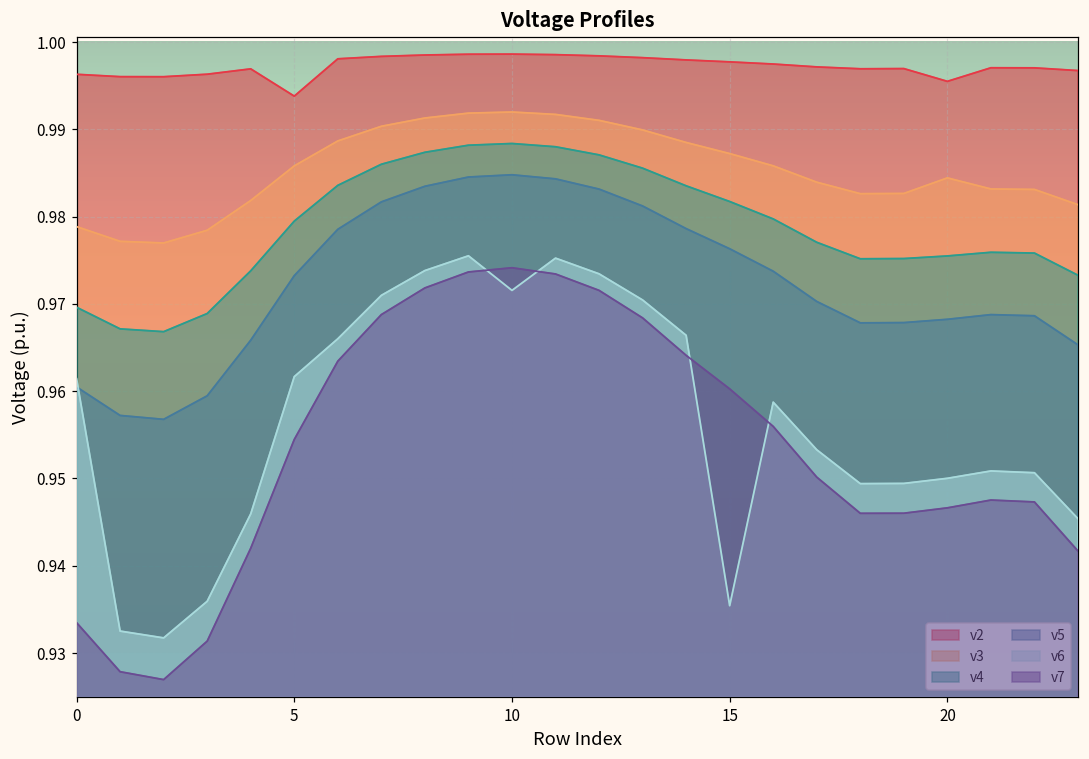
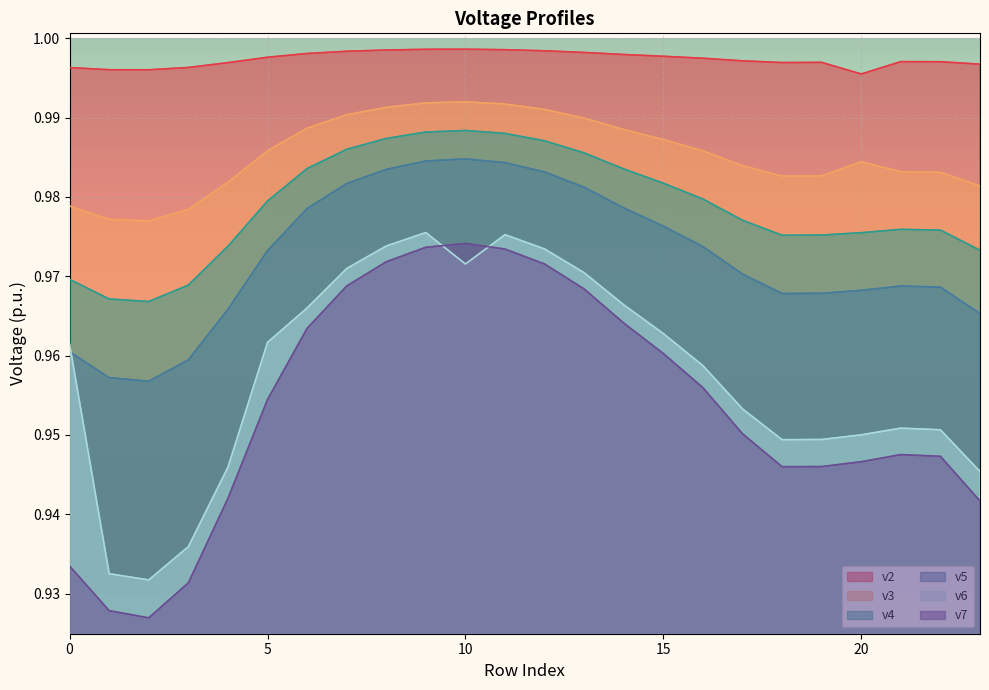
  {
    "v2": {
      "0": 0.996,
-     "5": 0.994,
+     "5": 0.998,
      "10": 0.999,
      "15": 0.998,
      "20": 0.995
    },
    "v3": {
      "0": 0.979,
      "5": 0.986,
      "10": 0.992,
      "15": 0.987,
      "20": 0.984
    },
    "v6": {
      "0": 0.961,
      "5": 0.962,
      "10": 0.972,
-     "15": 0.935,
+     "15": 0.963,
      "20": 0.950
    }
  }
